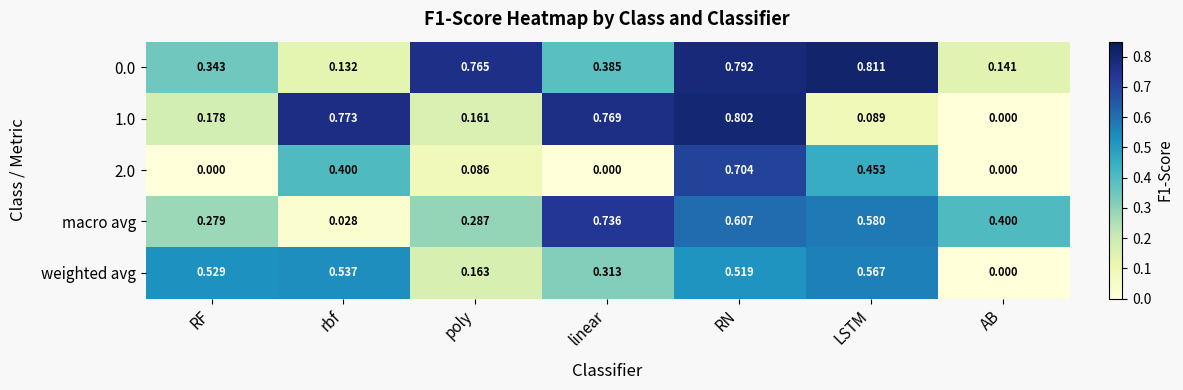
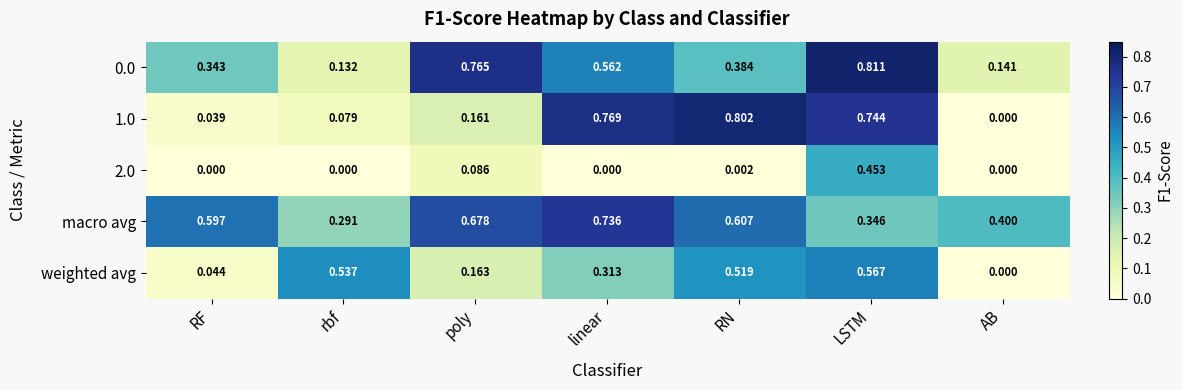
  {
    "0.0": {
      "RF": 0.343,
      "rbf": 0.132,
      "poly": 0.765,
-     "linear": 0.385,
-     "RN": 0.792,
+     "linear": 0.562,
+     "RN": 0.384,
      "LSTM": 0.811,
      "AB": 0.141
    },
    "1.0": {
-     "RF": 0.178,
-     "rbf": 0.773,
+     "RF": 0.039,
+     "rbf": 0.079,
      "poly": 0.161,
      "linear": 0.769,
      "RN": 0.802,
-     "LSTM": 0.089,
+     "LSTM": 0.744,
      "AB": 0.000
    },
    "2.0": {
      "RF": 0.000,
-     "rbf": 0.400,
+     "rbf": 0.000,
      "poly": 0.086,
      "linear": 0.000,
-     "RN": 0.704,
+     "RN": 0.002,
      "LSTM": 0.453,
      "AB": 0.000
    },
    "macro avg": {
-     "RF": 0.279,
-     "rbf": 0.028,
-     "poly": 0.287,
+     "RF": 0.597,
+     "rbf": 0.291,
+     "poly": 0.678,
      "linear": 0.736,
      "RN": 0.607,
-     "LSTM": 0.580,
+     "LSTM": 0.346,
      "AB": 0.400
    },
    "weighted avg": {
-     "RF": 0.529,
+     "RF": 0.044,
      "rbf": 0.537,
      "poly": 0.163,
      "linear": 0.313,
      "RN": 0.519,
      "LSTM": 0.567,
      "AB": 0.000
    }
  }
